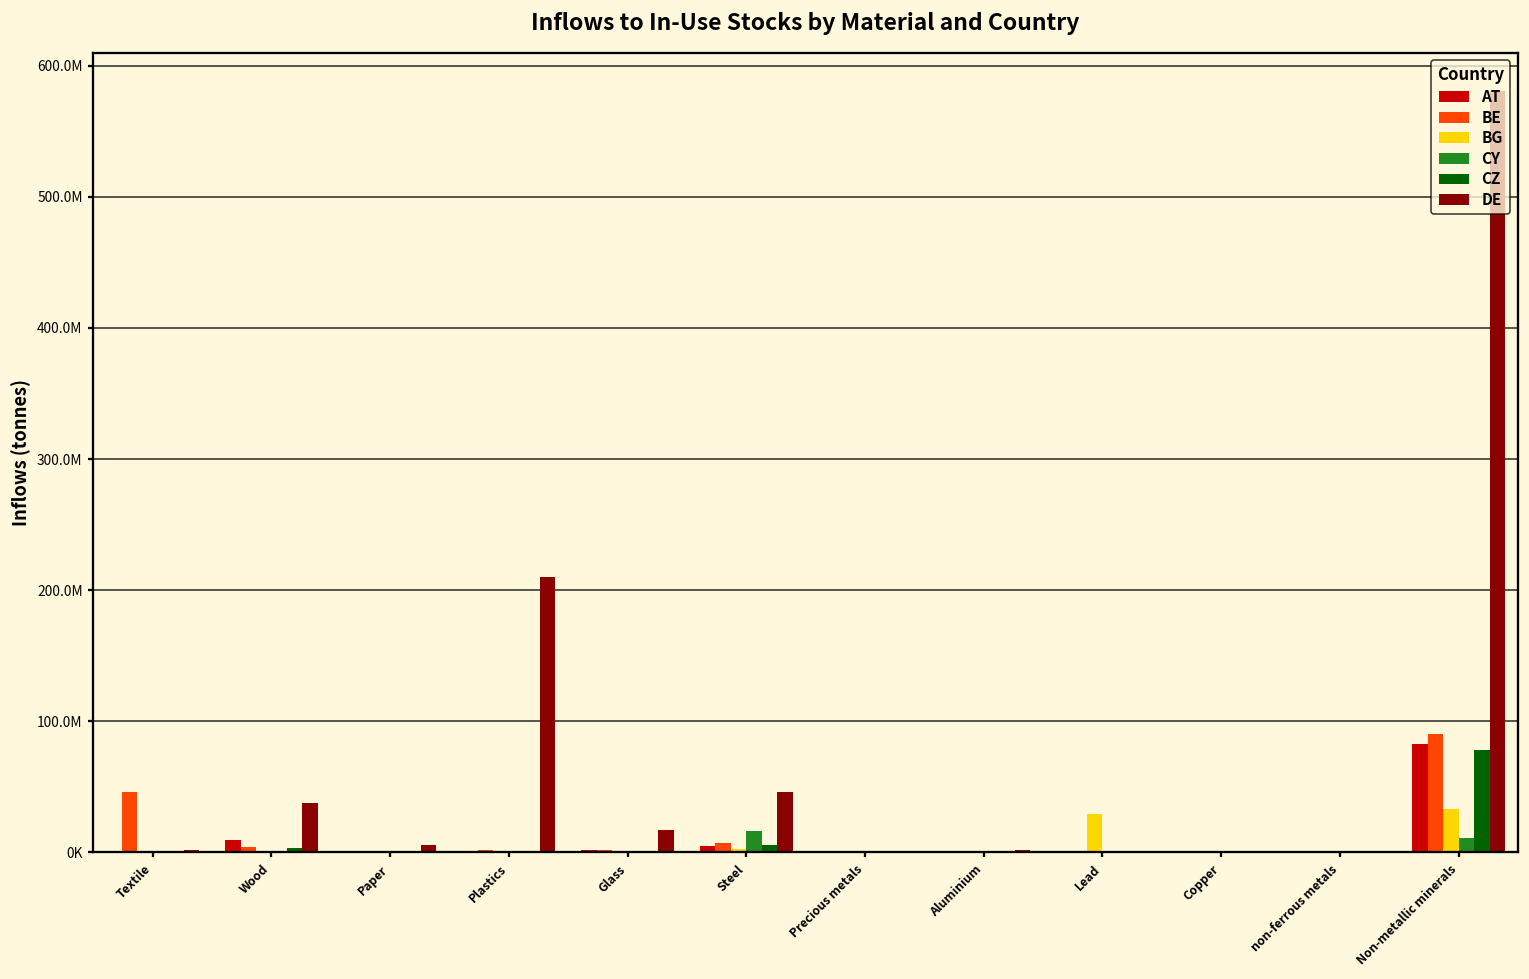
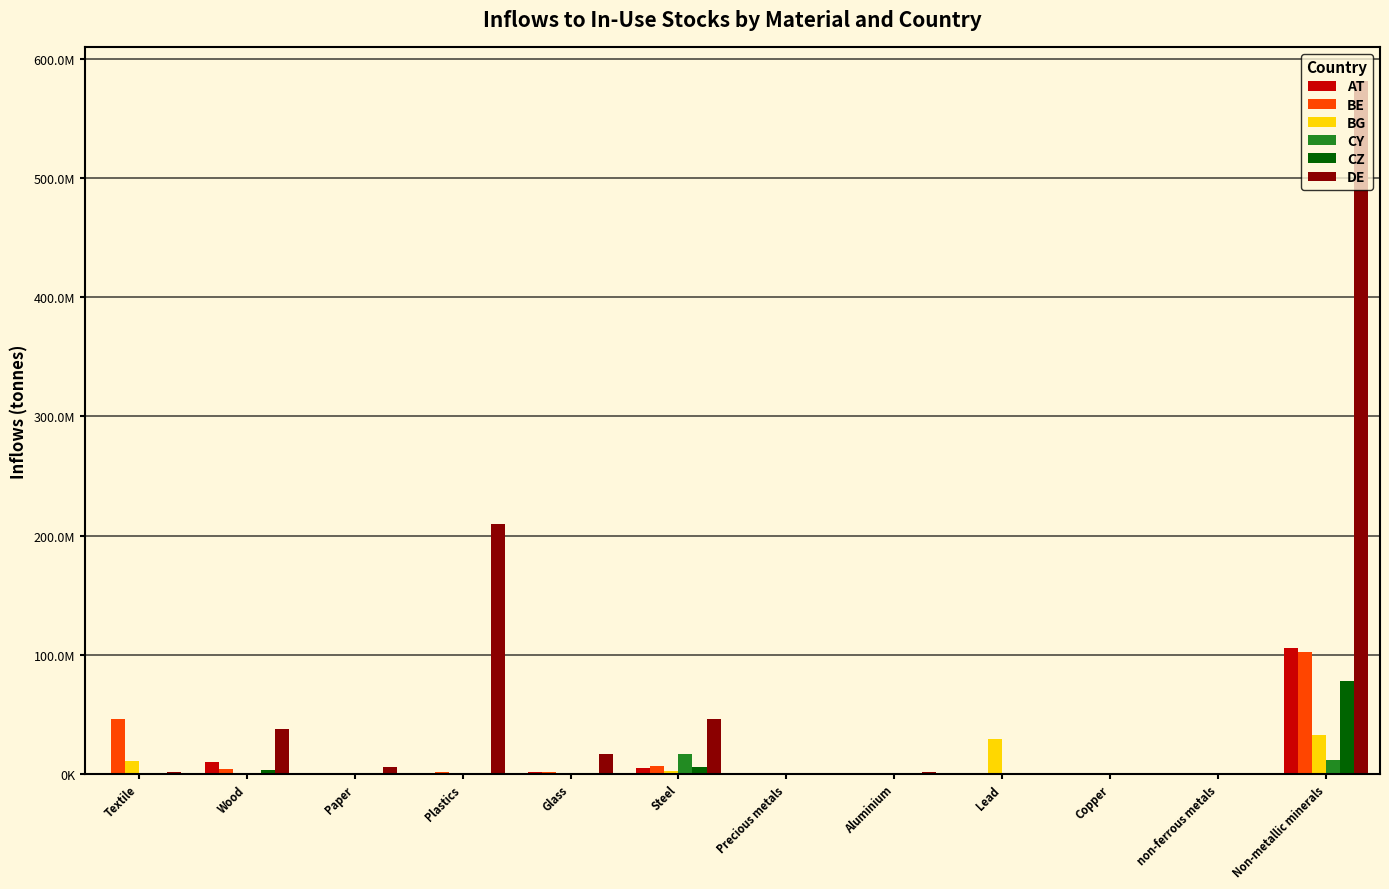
  {
    "AT": {
      "Wood": 10000000,
      "Steel": 5000000,
-     "Non-metallic minerals": 83000000
+     "Non-metallic minerals": 106000000
    },
    "BE": {
      "Textile": 46000000,
      "Wood": 4000000,
      "Steel": 7000000,
-     "Non-metallic minerals": 90000000
+     "Non-metallic minerals": 102000000
    },
    "BG": {
-     "Textile": 0,
+     "Textile": 11000000,
      "Steel": 3000000,
      "Lead": 30000000,
      "Non-metallic minerals": 33000000
    },
    "CY": {
      "Steel": 16000000,
      "Non-metallic minerals": 11000000
    },
    "CZ": {
      "Wood": 3000000,
      "Steel": 6000000,
      "Non-metallic minerals": 78000000
    },
    "DE": {
      "Wood": 38000000,
      "Paper": 6000000,
      "Plastics": 210000000,
      "Glass": 17000000,
      "Steel": 46000000
    }
  }
